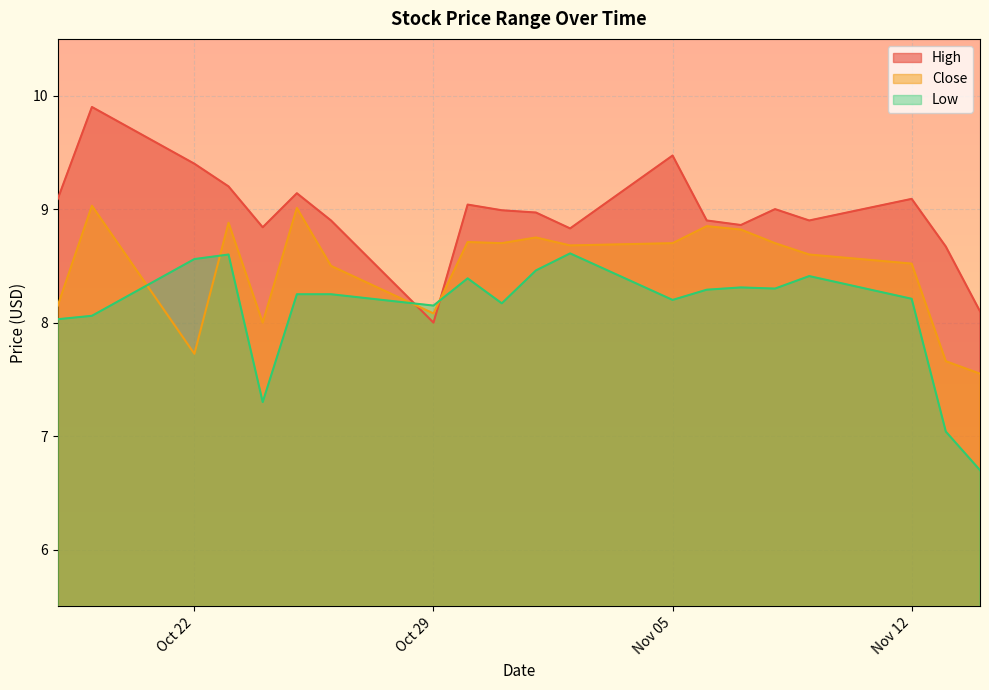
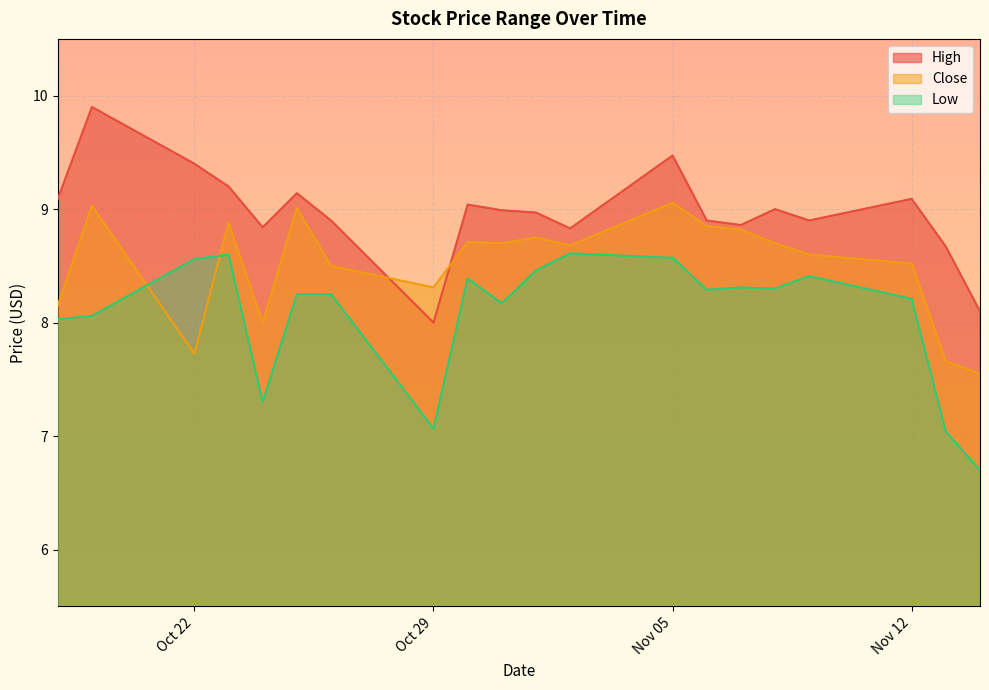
  {
    "High": {
      "Oct 22": 9.40,
      "Oct 29": 8.00,
      "Nov 05": 9.47,
      "Nov 12": 9.09
    },
    "Close": {
      "Oct 22": 7.73,
-     "Oct 29": 8.08,
-     "Nov 05": 8.70,
+     "Oct 29": 8.31,
+     "Nov 05": 9.06,
      "Nov 12": 8.52
    },
    "Low": {
      "Oct 22": 8.56,
-     "Oct 29": 8.15,
-     "Nov 05": 8.20,
+     "Oct 29": 7.07,
+     "Nov 05": 8.57,
      "Nov 12": 8.21
    }
  }
